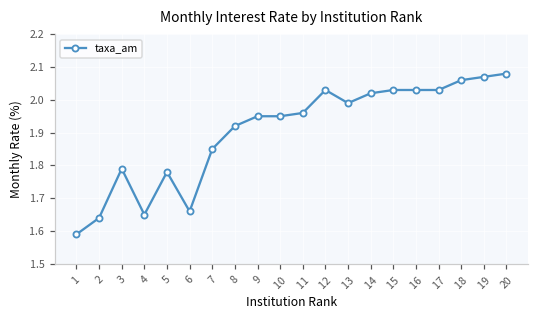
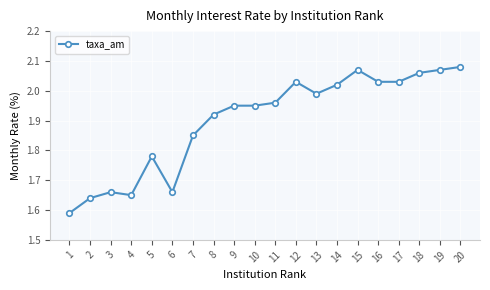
  {
    "1": 1.59,
    "2": 1.64,
-   "3": 1.79,
+   "3": 1.66,
    "4": 1.65,
    "5": 1.78,
    "6": 1.66,
    "7": 1.85,
    "8": 1.92,
    "9": 1.95,
    "10": 1.95,
    "11": 1.96,
    "12": 2.03,
    "13": 1.99,
    "14": 2.02,
-   "15": 2.03,
+   "15": 2.07,
    "16": 2.03,
    "17": 2.03,
    "18": 2.06,
    "19": 2.07,
    "20": 2.08
  }
